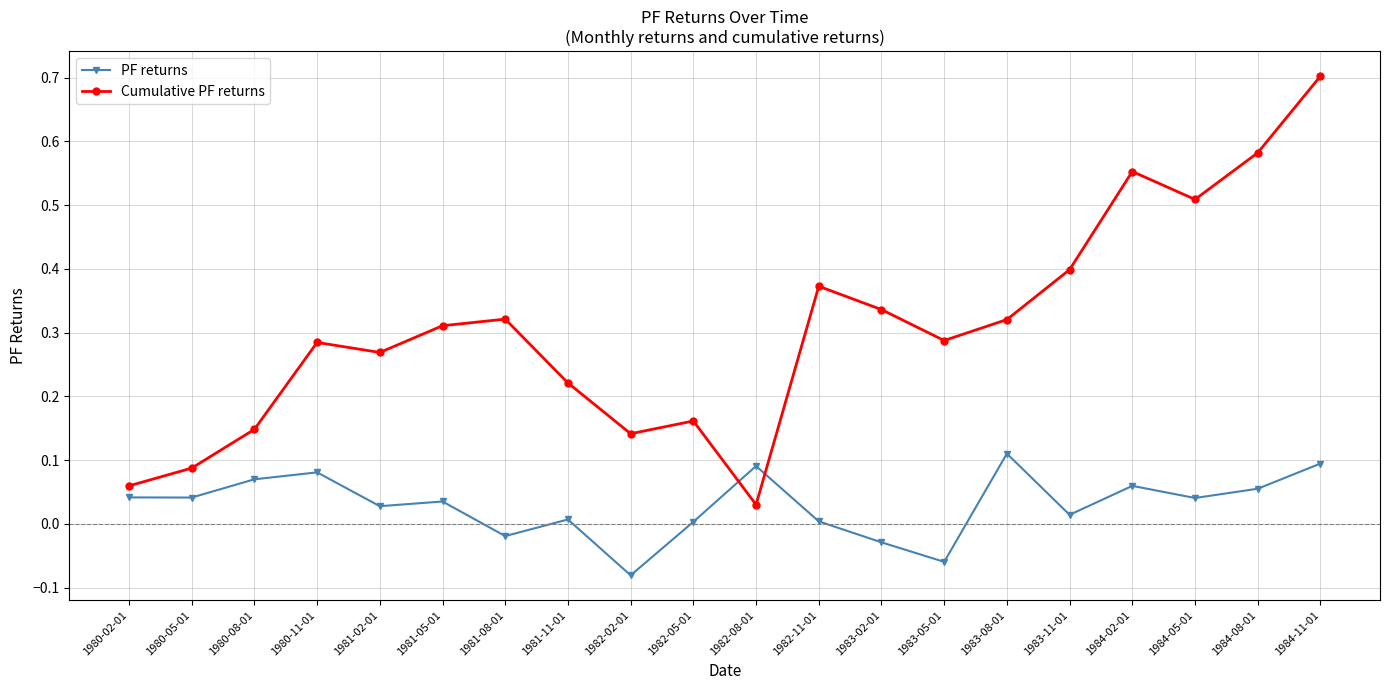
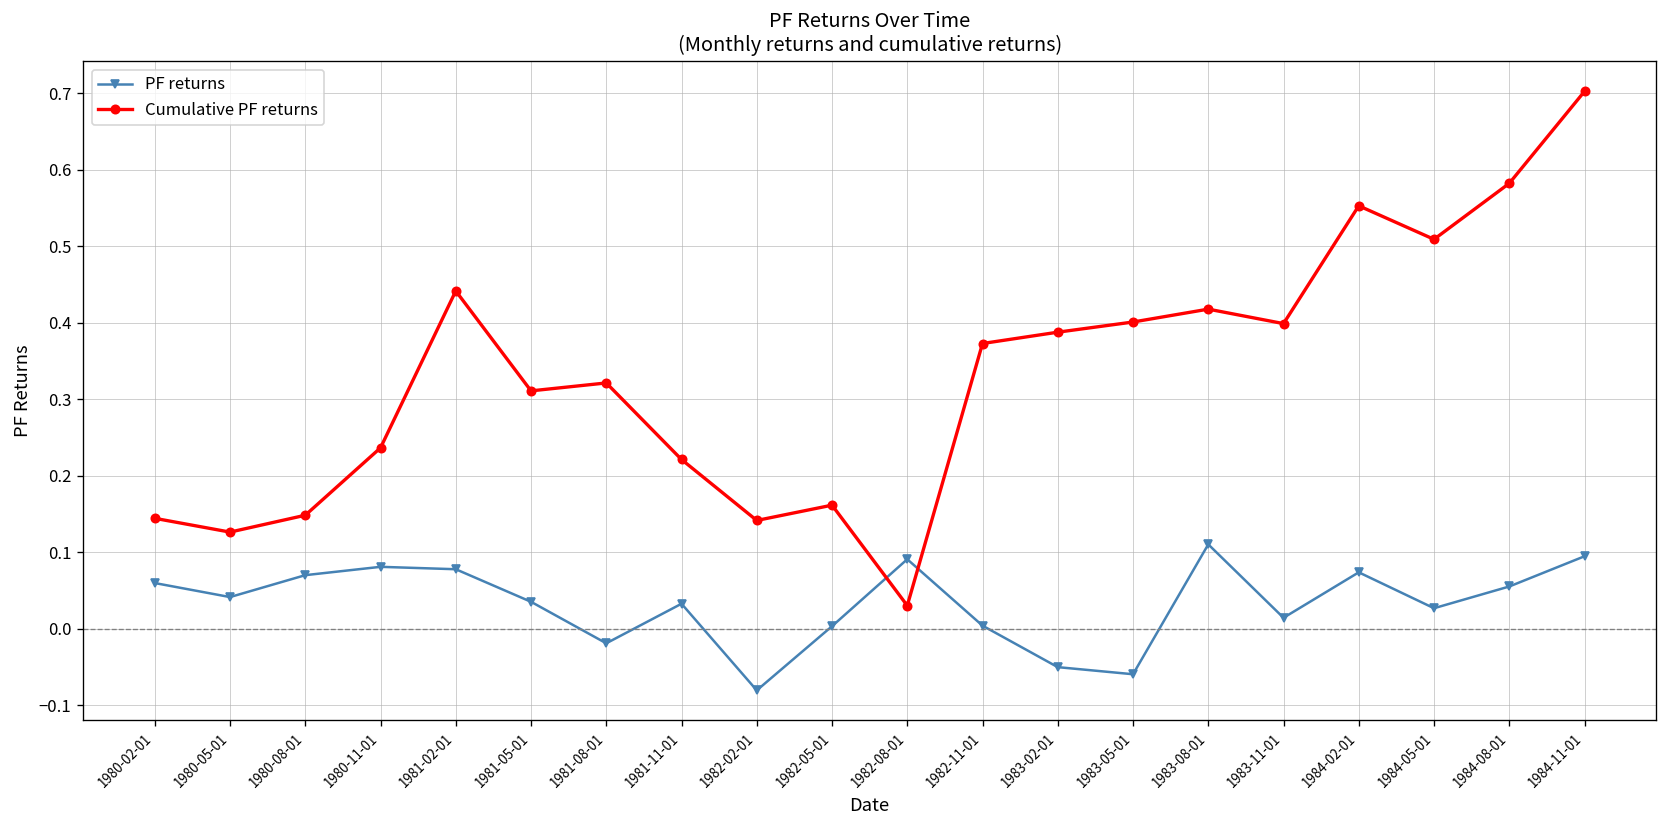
  {
    "PF returns": {
-     "1980-02-01": 0.04,
+     "1980-02-01": 0.06,
      "1980-05-01": 0.04,
      "1980-08-01": 0.07,
      "1980-11-01": 0.08,
-     "1981-02-01": 0.03,
+     "1981-02-01": 0.08,
      "1981-05-01": 0.04,
      "1981-08-01": -0.02,
-     "1981-11-01": 0.01,
+     "1981-11-01": 0.03,
      "1982-02-01": -0.08,
      "1982-05-01": 0.00,
      "1982-08-01": 0.09,
      "1982-11-01": 0.00,
-     "1983-02-01": -0.03,
+     "1983-02-01": -0.05,
      "1983-05-01": -0.06,
      "1983-08-01": 0.11,
      "1983-11-01": 0.01,
-     "1984-02-01": 0.06,
-     "1984-05-01": 0.04,
+     "1984-02-01": 0.07,
+     "1984-05-01": 0.03,
      "1984-08-01": 0.06,
      "1984-11-01": 0.09
    },
    "Cumulative PF returns": {
-     "1980-02-01": 0.06,
-     "1980-05-01": 0.09,
+     "1980-02-01": 0.14,
+     "1980-05-01": 0.13,
      "1980-08-01": 0.15,
-     "1980-11-01": 0.28,
-     "1981-02-01": 0.27,
+     "1980-11-01": 0.24,
+     "1981-02-01": 0.44,
      "1981-05-01": 0.31,
      "1981-08-01": 0.32,
      "1981-11-01": 0.22,
      "1982-02-01": 0.14,
      "1982-05-01": 0.16,
      "1982-08-01": 0.03,
      "1982-11-01": 0.37,
-     "1983-02-01": 0.34,
-     "1983-05-01": 0.29,
-     "1983-08-01": 0.32,
+     "1983-02-01": 0.39,
+     "1983-05-01": 0.40,
+     "1983-08-01": 0.42,
      "1983-11-01": 0.40,
      "1984-02-01": 0.55,
      "1984-05-01": 0.51,
      "1984-08-01": 0.58,
      "1984-11-01": 0.70
    }
  }
